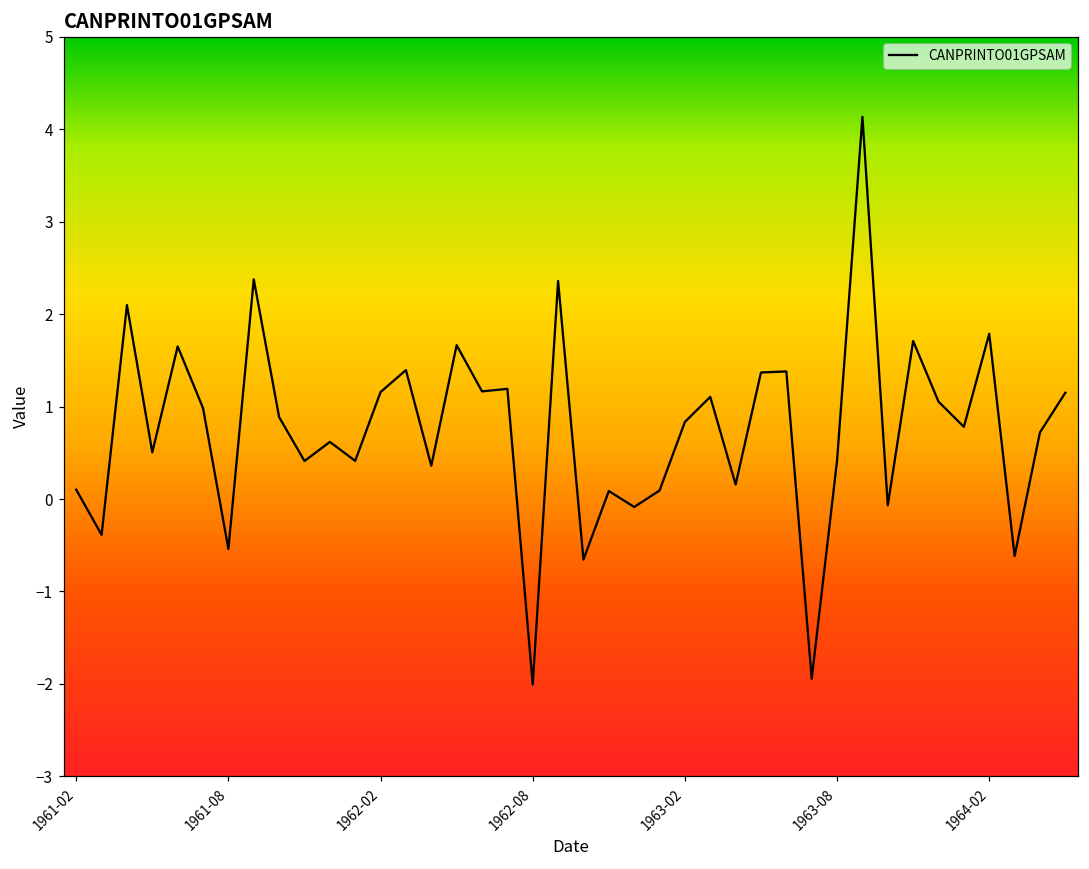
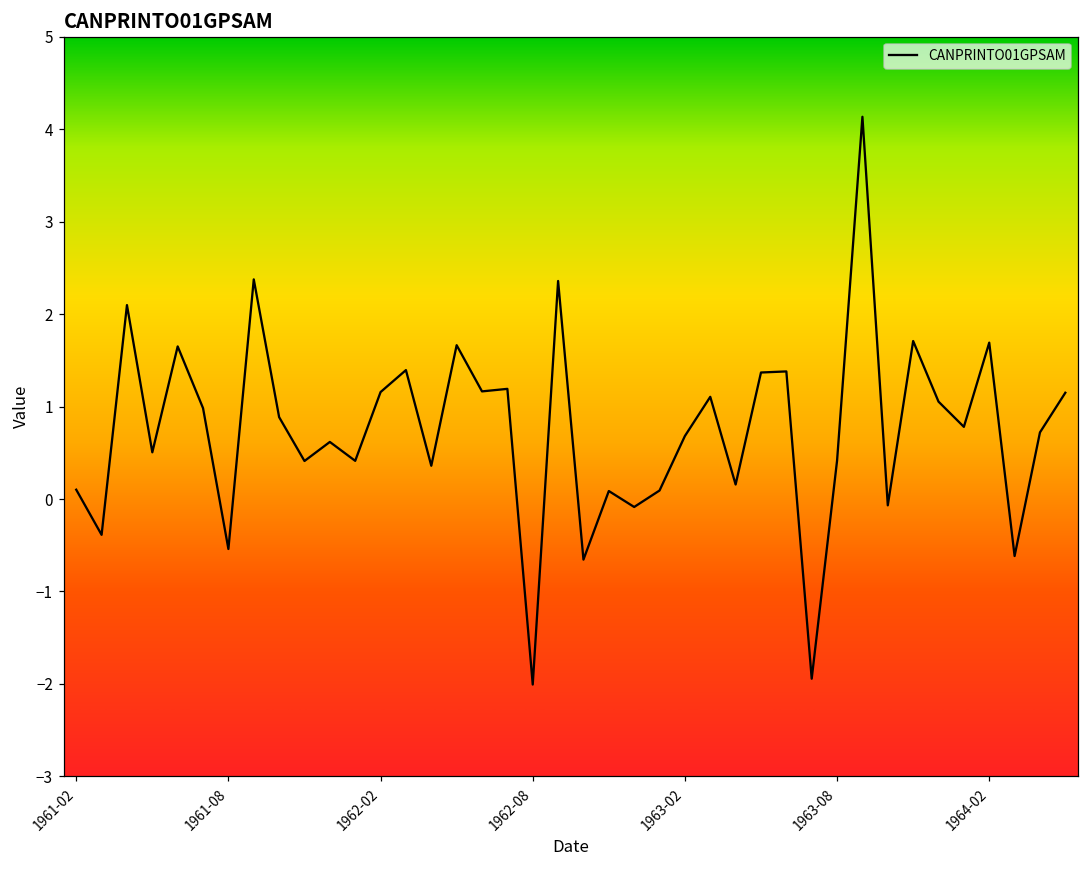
  {
    "1961-02": 0.1,
    "1961-08": -0.5,
    "1962-02": 1.2,
    "1962-08": -2.0,
-   "1963-02": 0.8,
+   "1963-02": 0.7,
    "1963-08": 0.4,
-   "1964-02": 1.8
+   "1964-02": 1.7
  }
